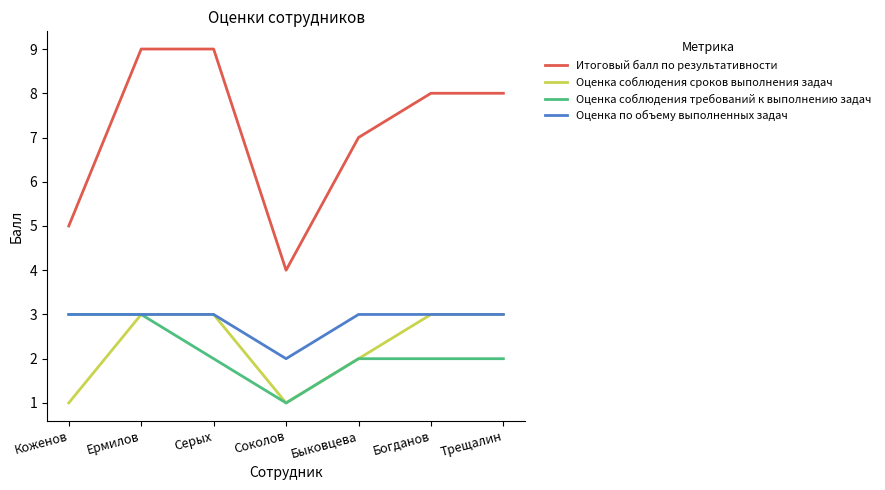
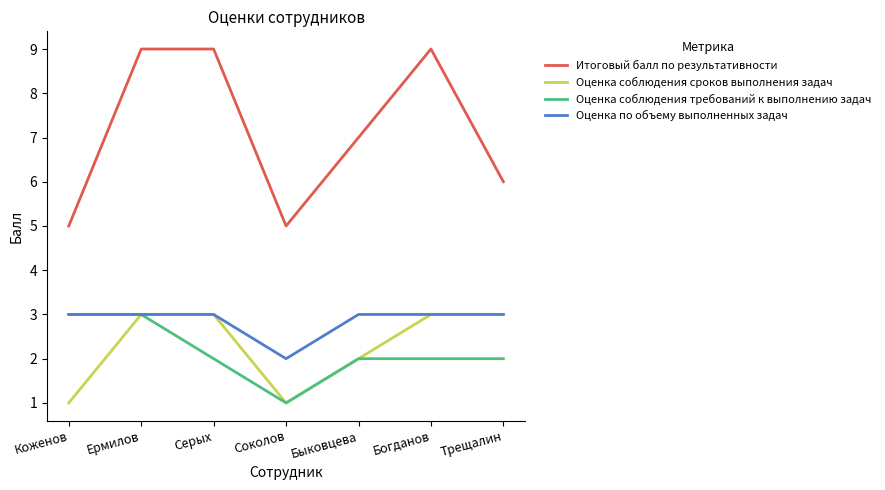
  {
    "Итоговый балл по результативности": {
      "Коженов": 5,
      "Ермилов": 9,
      "Серых": 9,
-     "Соколов": 4,
+     "Соколов": 5,
      "Быковцева": 7,
-     "Богданов": 8,
-     "Трещалин": 8
+     "Богданов": 9,
+     "Трещалин": 6
    },
    "Оценка соблюдения сроков выполнения задач": {
      "Коженов": 1
    },
    "Оценка соблюдения требований к выполнению задач": {
      "Серых": 2,
      "Богданов": 2,
      "Трещалин": 2
    },
    "Оценка по объему выполненных задач": {
      "Соколов": 2,
      "Быковцева": 3
    }
  }
